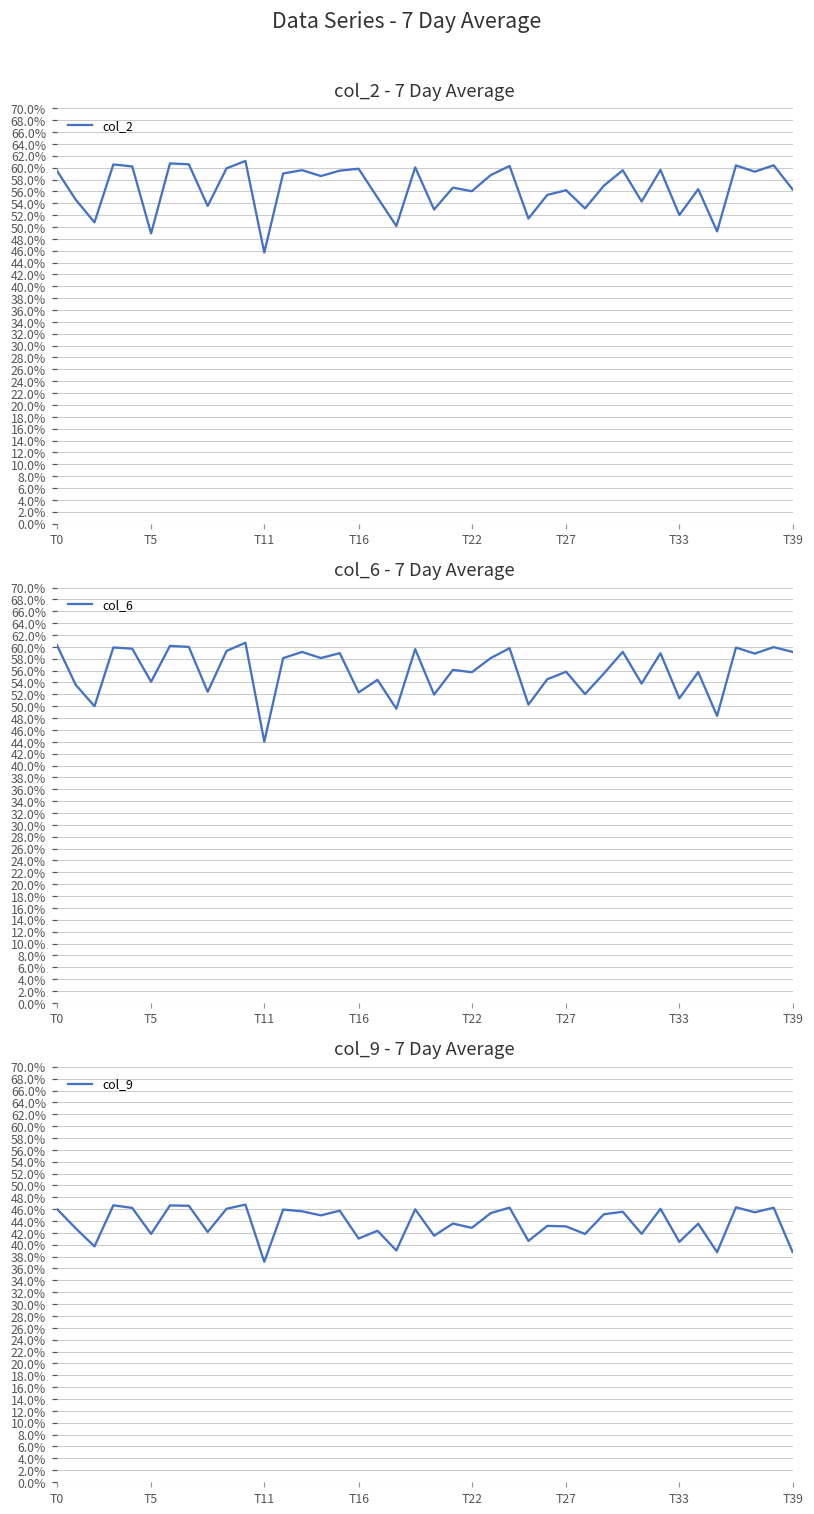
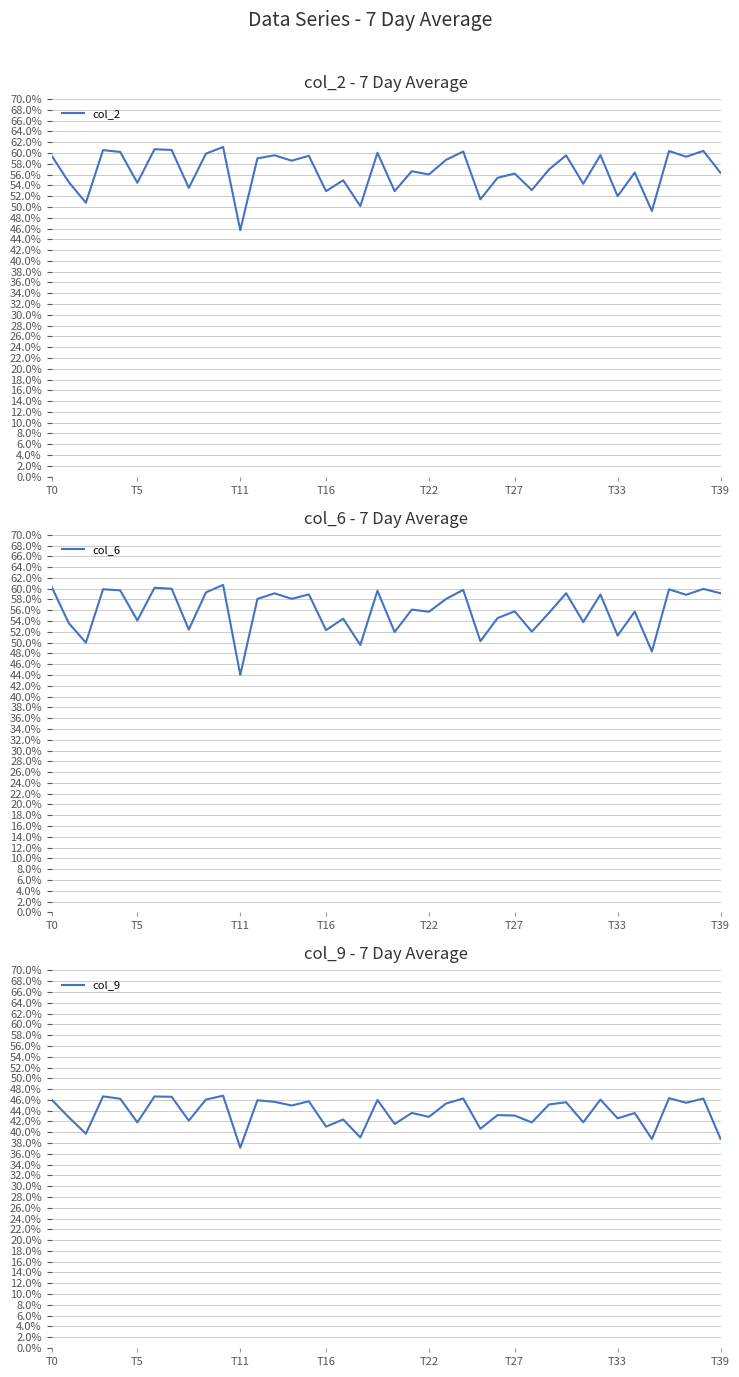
  {
    "col_2 - 7 Day Average": {
      "T0": "60%",
-     "T5": "49%",
+     "T5": "54%",
      "T11": "46%",
-     "T16": "60%",
+     "T16": "53%",
      "T22": "56%",
      "T27": "56%",
      "T33": "52%",
      "T39": "56%"
    },
    "col_6 - 7 Day Average": {
      "T0": "60%",
      "T5": "54%",
      "T11": "44%",
      "T16": "52%",
      "T22": "56%",
      "T27": "56%",
      "T33": "51%",
      "T39": "59%"
    },
    "col_9 - 7 Day Average": {
      "T0": "46%",
      "T5": "42%",
      "T11": "37%",
      "T16": "41%",
      "T22": "43%",
      "T27": "43%",
-     "T33": "40%",
+     "T33": "43%",
      "T39": "39%"
    }
  }
